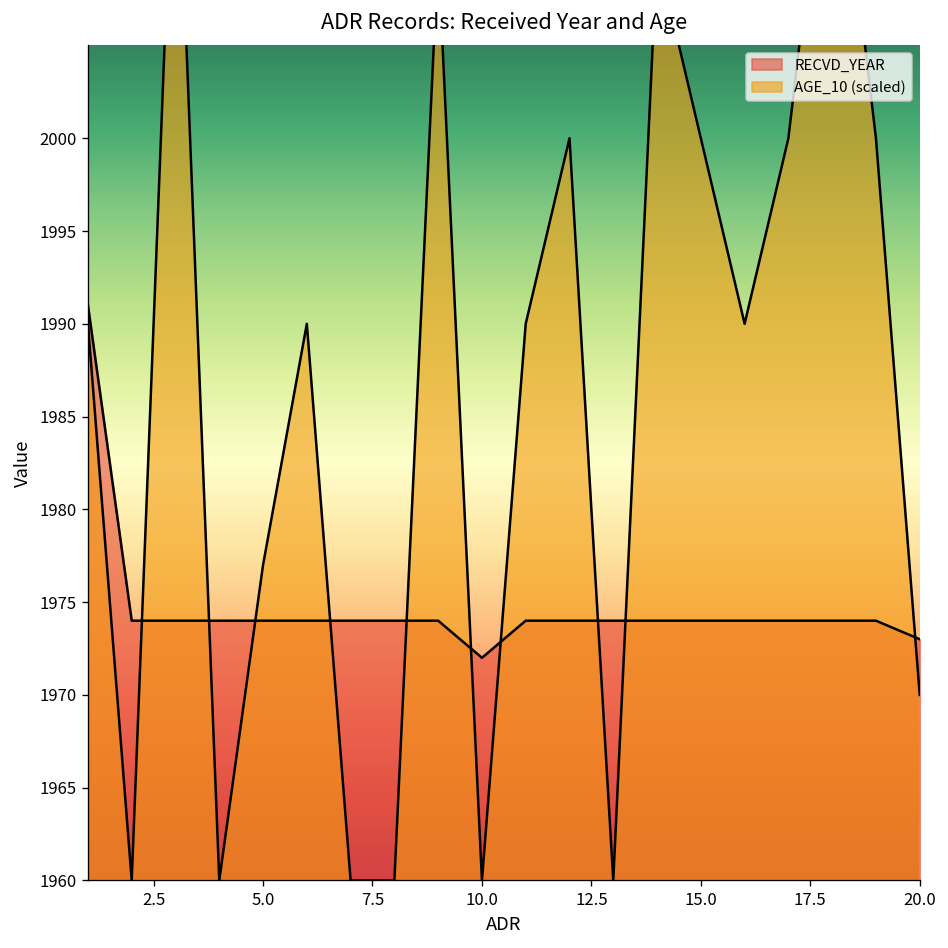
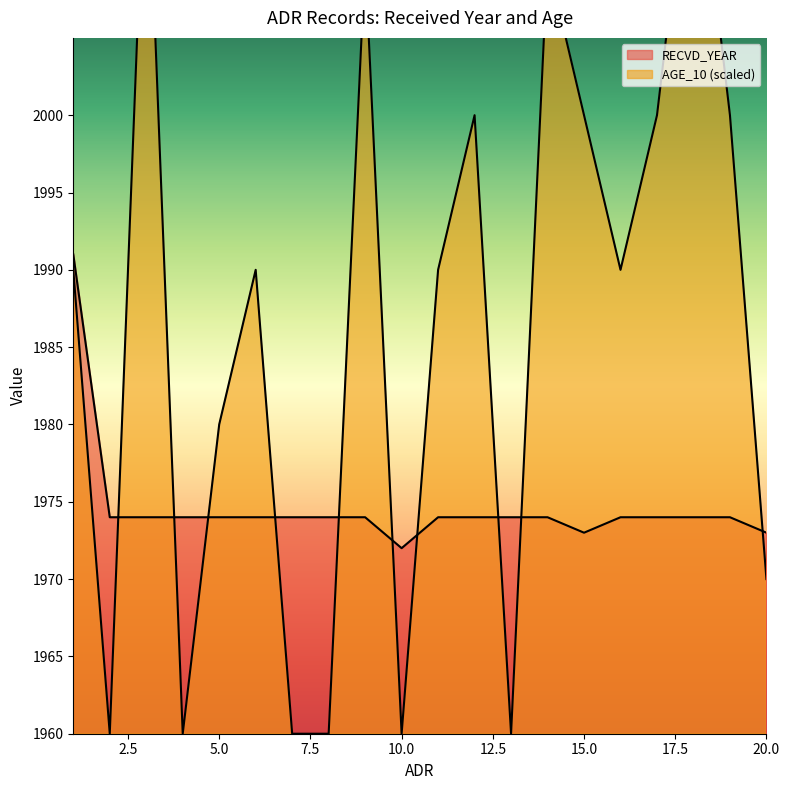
  {
    "RECVD_YEAR": {
      "5.0": 1974,
      "10.0": 1972,
-     "15.0": 1974,
+     "15.0": 1973,
      "20.0": 1973
    },
    "AGE_10 (scaled)": {
-     "5.0": 1977.0,
+     "5.0": 1980.0,
      "10.0": 1960.0,
      "15.0": 2000.0,
      "20.0": 1970.0
    }
  }
